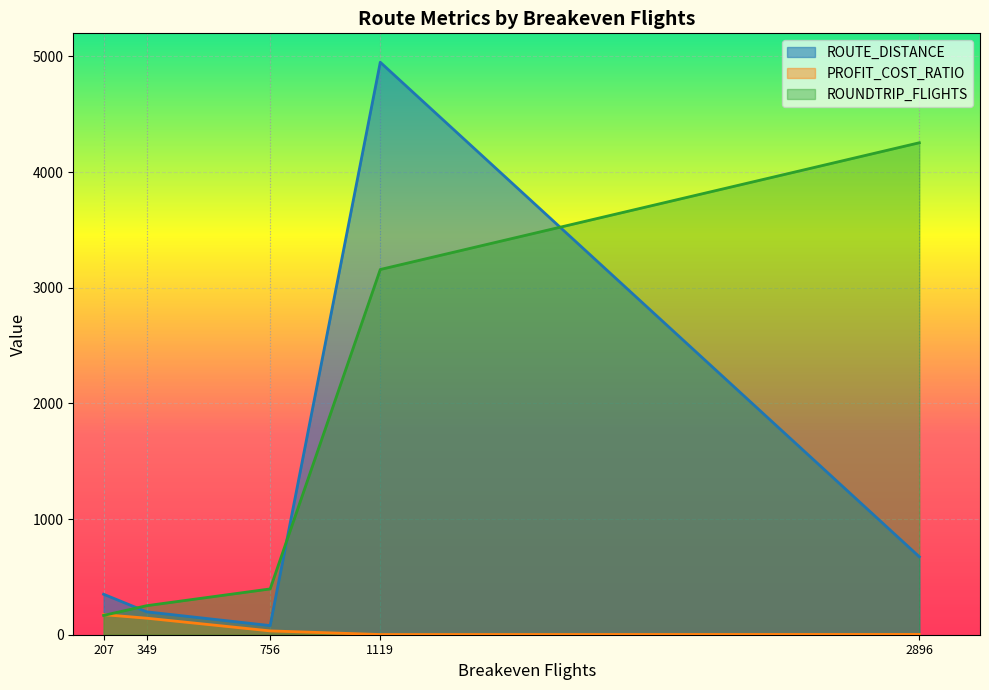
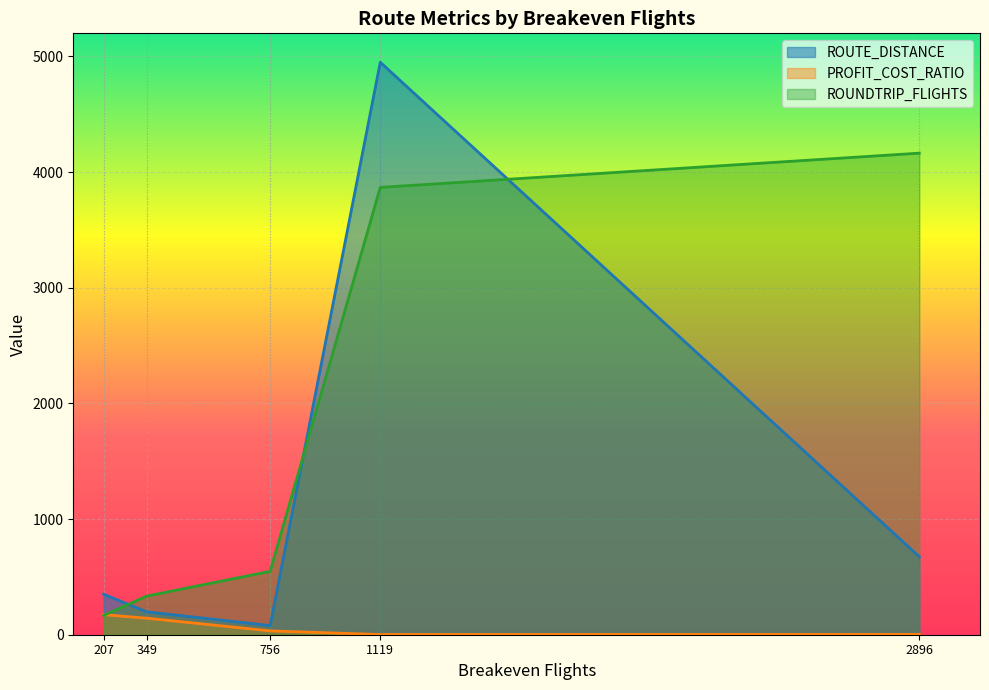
  {
    "ROUTE_DISTANCE": {
      "207": 350,
      "349": 200,
      "756": 80,
      "1119": 4950,
      "2896": 670
    },
    "PROFIT_COST_RATIO": {
      "349": 140,
      "756": 30,
      "1119": 0,
      "2896": 0
    },
    "ROUNDTRIP_FLIGHTS": {
-     "349": 250,
-     "756": 400,
-     "1119": 3160,
-     "2896": 4250
+     "349": 330,
+     "756": 550,
+     "1119": 3870,
+     "2896": 4160
    }
  }
